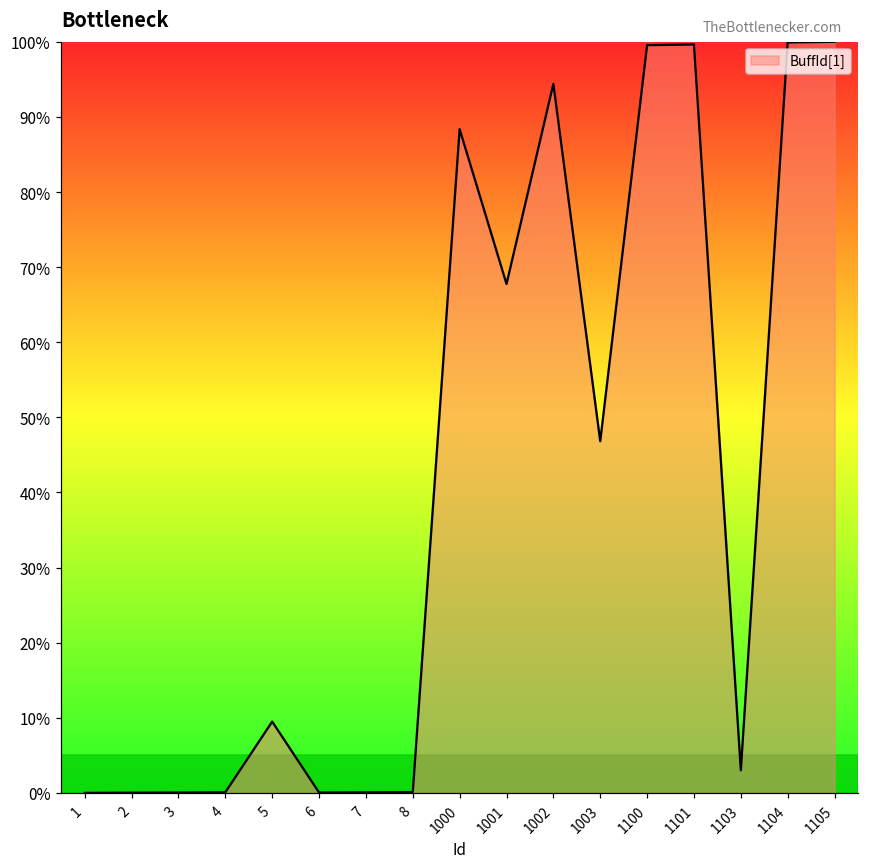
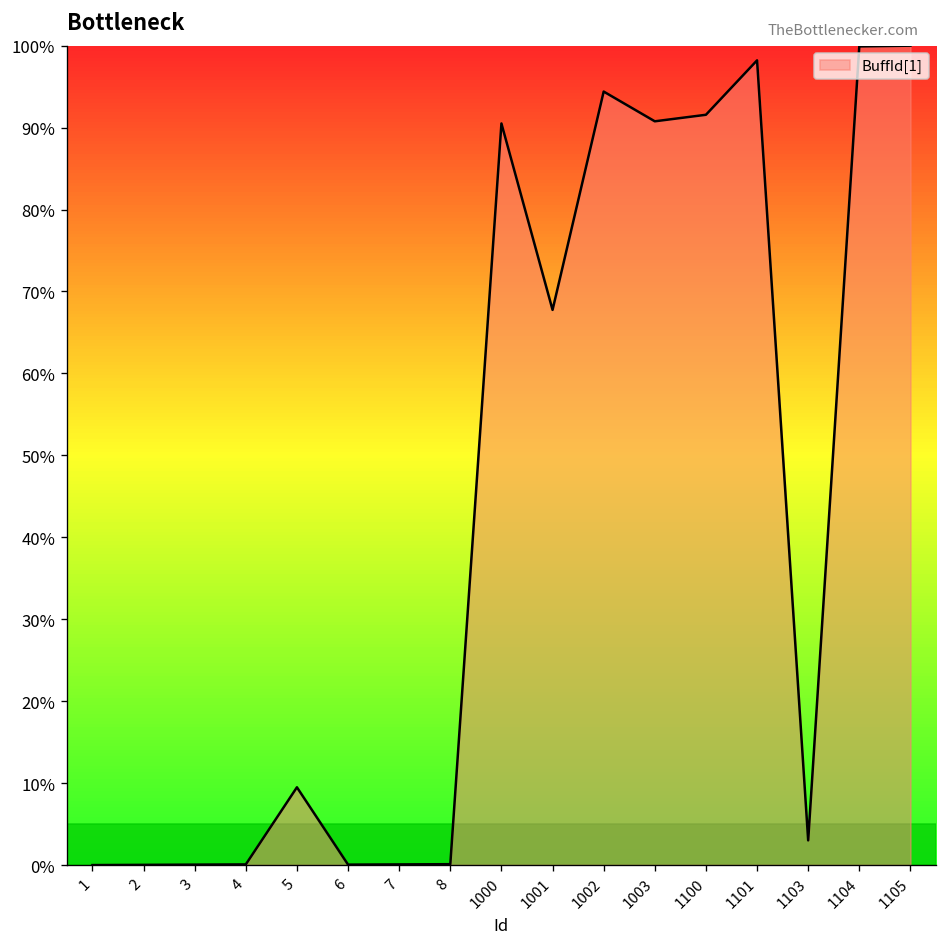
  {
    "5": "9%",
-   "1000": "88%",
+   "1000": "91%",
    "1001": "68%",
    "1002": "94%",
-   "1003": "47%",
-   "1100": "100%",
-   "1101": "100%",
+   "1003": "91%",
+   "1100": "92%",
+   "1101": "98%",
    "1104": "100%",
    "1105": "100%"
  }
